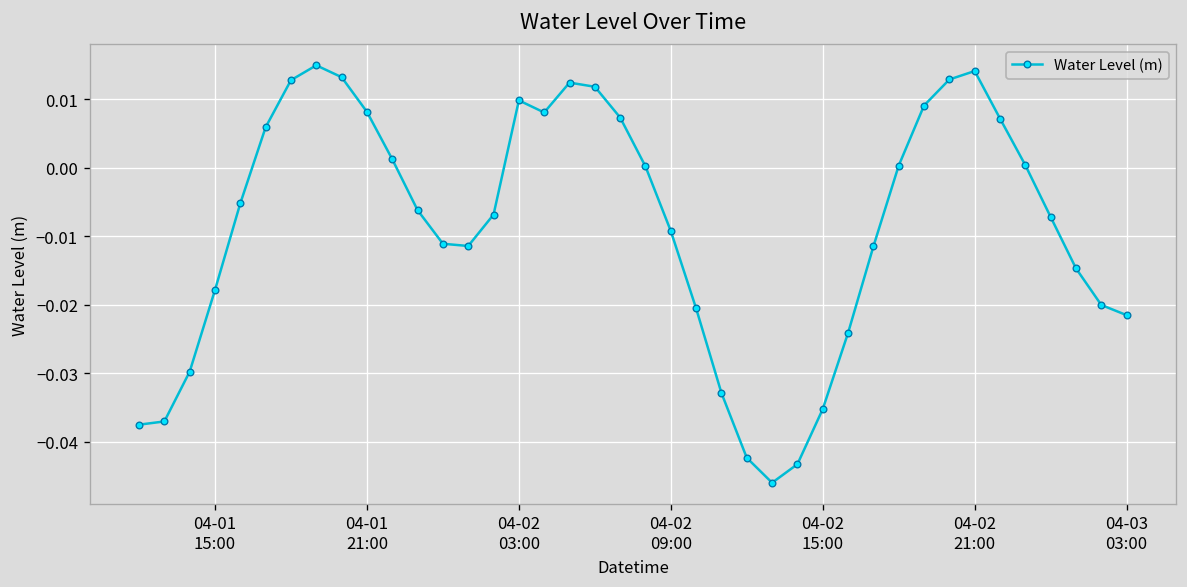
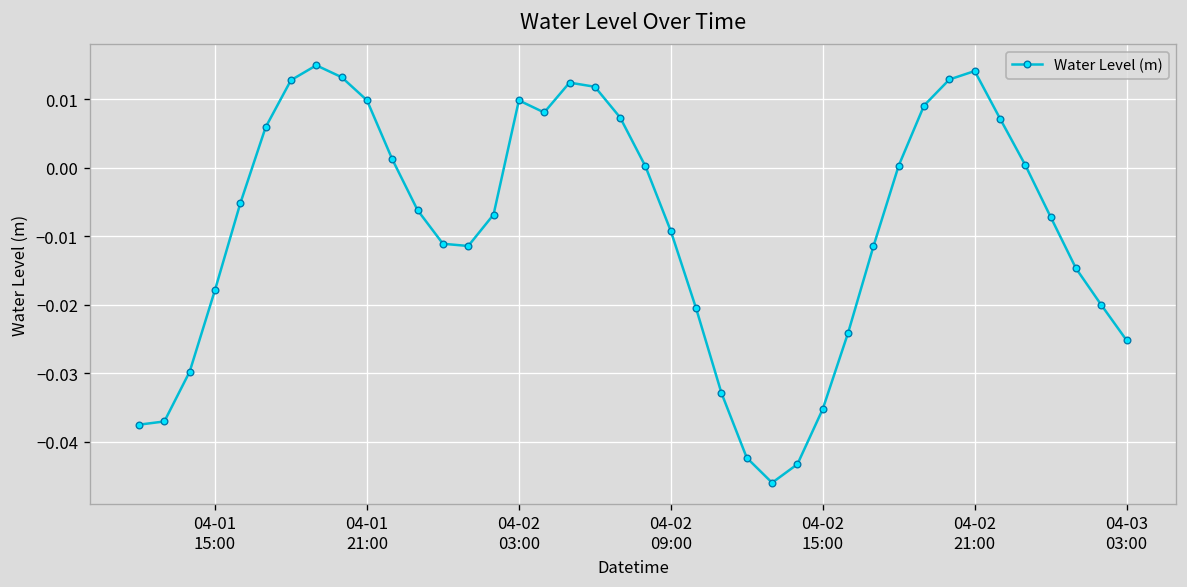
  {
    "04-01 15:00": -0.018,
-   "04-01 21:00": 0.008,
+   "04-01 21:00": 0.010,
    "04-02 03:00": 0.010,
    "04-02 09:00": -0.009,
    "04-02 15:00": -0.035,
    "04-02 21:00": 0.014,
-   "04-03 03:00": -0.022
+   "04-03 03:00": -0.025
  }
